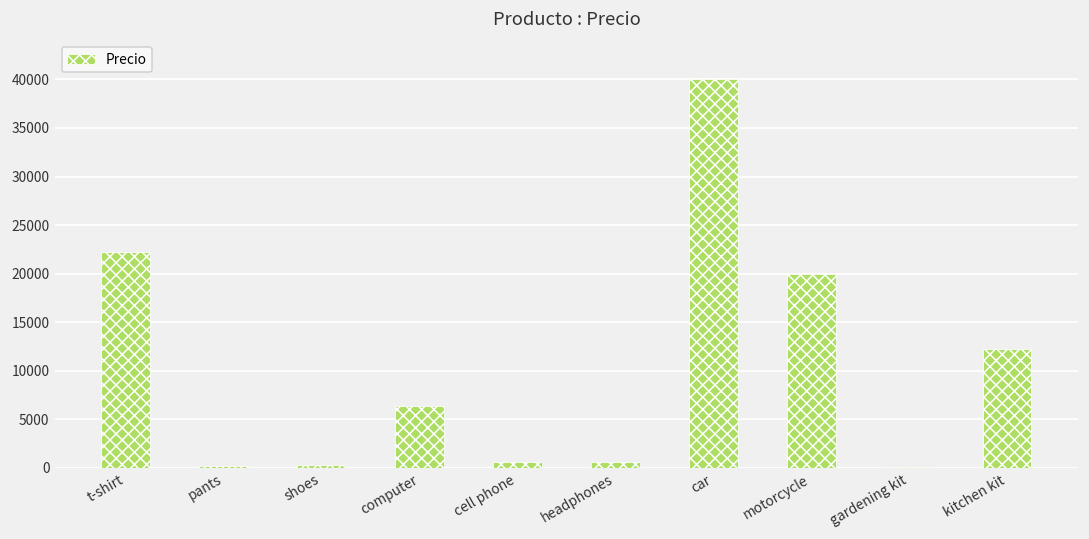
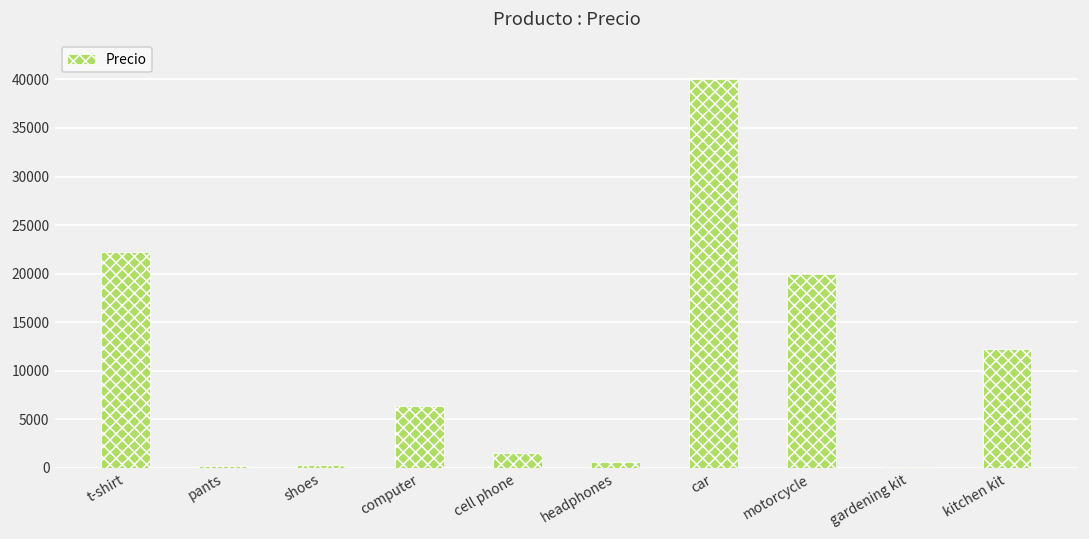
  {
    "t-shirt": 22000,
    "computer": 6000,
-   "cell phone": 1000,
+   "cell phone": 2000,
    "headphones": 1000,
    "car": 40000,
    "motorcycle": 20000,
    "kitchen kit": 12000
  }
